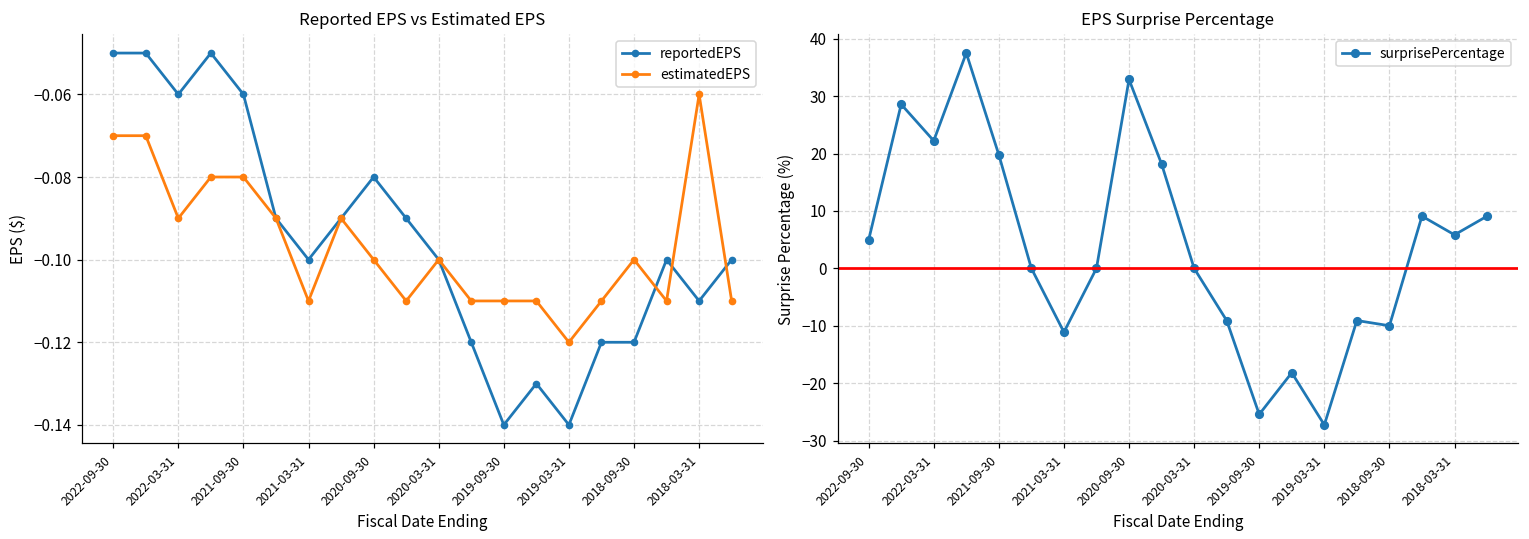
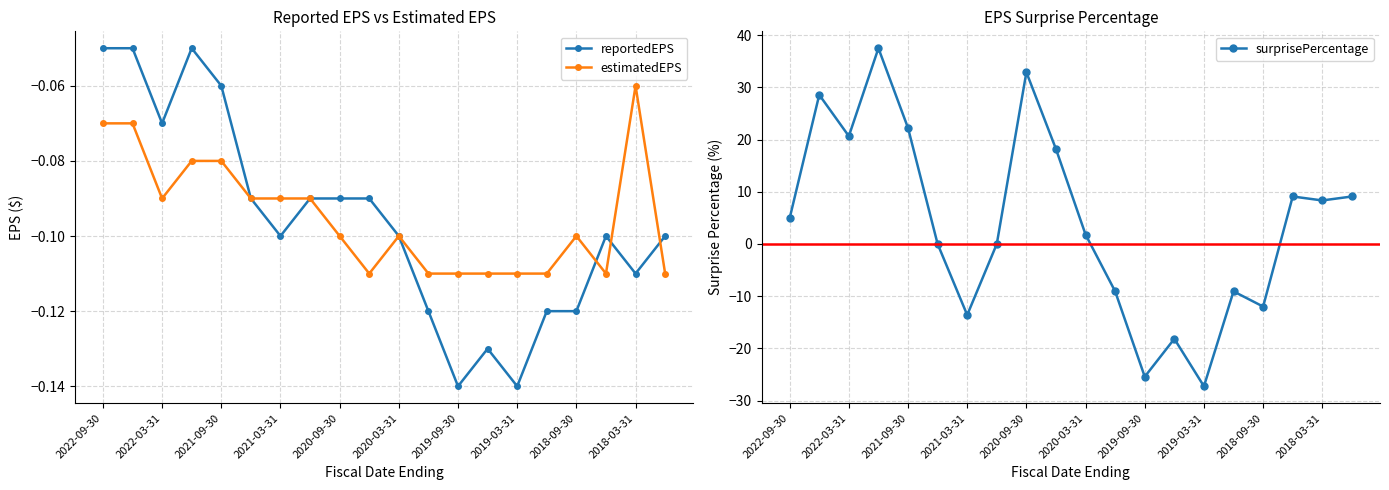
  {
    "Reported EPS vs Estimated EPS": {
      "reportedEPS": {
        "2022-09-30": -0.05,
-       "2022-03-31": -0.06,
+       "2022-03-31": -0.07,
        "2021-09-30": -0.06,
        "2021-03-31": -0.10,
-       "2020-09-30": -0.08,
+       "2020-09-30": -0.09,
        "2019-09-30": -0.14,
        "2019-03-31": -0.14,
        "2018-09-30": -0.12,
        "2018-03-31": -0.11
      },
      "estimatedEPS": {
        "2022-09-30": -0.07,
        "2022-03-31": -0.09,
        "2021-09-30": -0.08,
-       "2021-03-31": -0.11,
+       "2021-03-31": -0.09,
        "2020-09-30": -0.10,
        "2019-09-30": -0.11,
-       "2019-03-31": -0.12,
+       "2019-03-31": -0.11,
        "2018-09-30": -0.10,
        "2018-03-31": -0.06
      }
    },
    "EPS Surprise Percentage": {
      "2022-09-30": 5,
-     "2022-03-31": 22,
-     "2021-09-30": 20,
-     "2021-03-31": -11,
+     "2022-03-31": 21,
+     "2021-09-30": 22,
+     "2021-03-31": -14,
      "2020-09-30": 33,
-     "2020-03-31": 0,
+     "2020-03-31": 2,
      "2019-09-30": -25,
      "2019-03-31": -27,
-     "2018-09-30": -10,
-     "2018-03-31": 6
+     "2018-09-30": -12,
+     "2018-03-31": 8
    }
  }
